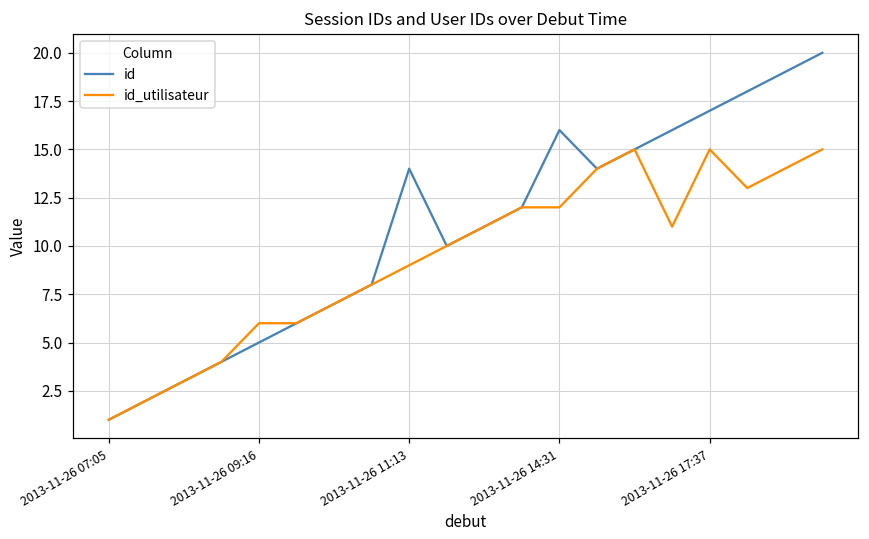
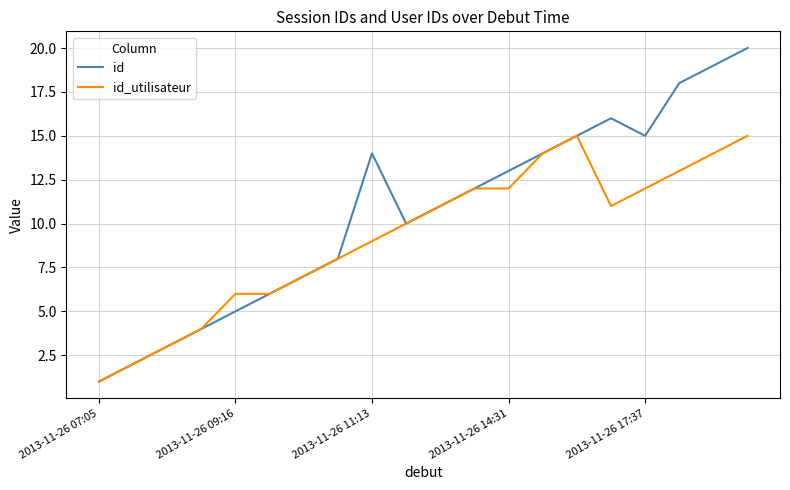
  {
    "id": {
      "2013-11-26 09:16": 5,
      "2013-11-26 11:13": 14,
-     "2013-11-26 14:31": 16,
-     "2013-11-26 17:37": 17
+     "2013-11-26 14:31": 13,
+     "2013-11-26 17:37": 15
    },
    "id_utilisateur": {
      "2013-11-26 09:16": 6,
      "2013-11-26 11:13": 9,
      "2013-11-26 14:31": 12,
-     "2013-11-26 17:37": 15
+     "2013-11-26 17:37": 12
    }
  }
